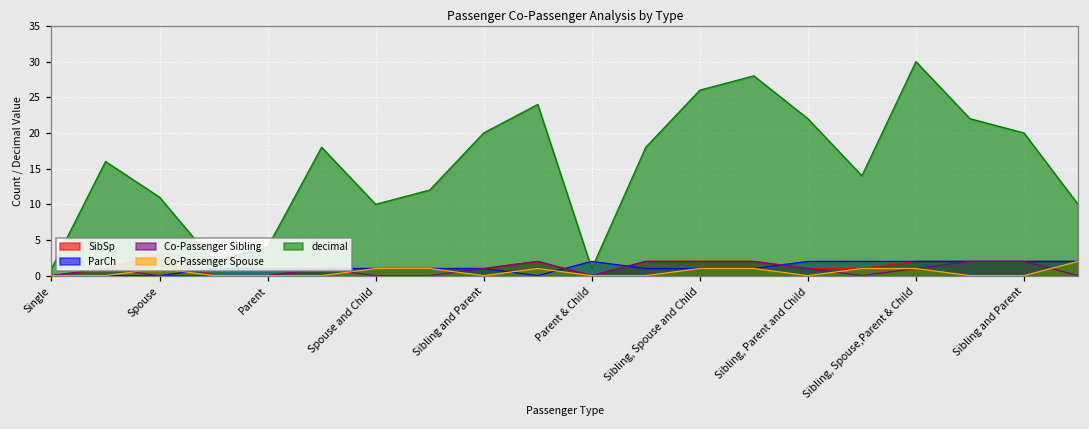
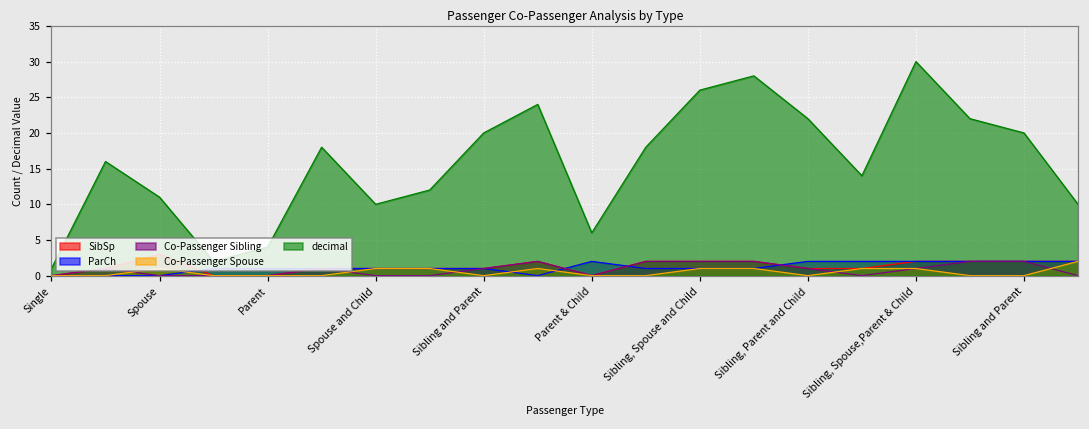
  {
    "ParCh": {
      "Parent & Child": 2
    },
    "decimal": {
      "Single": 1,
      "Spouse": 11,
-     "Parent & Child": 1,
+     "Parent & Child": 6,
      "Sibling, Spouse and Child": 26,
      "Sibling, Spouse,Parent & Child": 30
    }
  }
